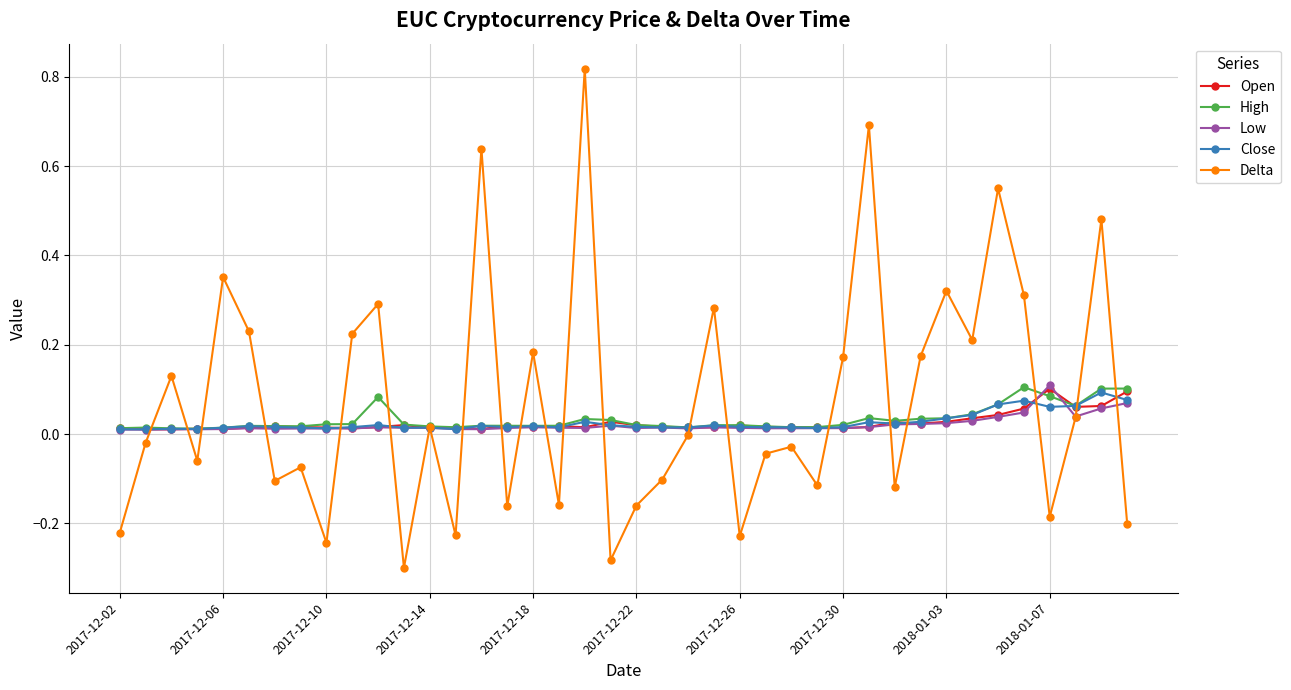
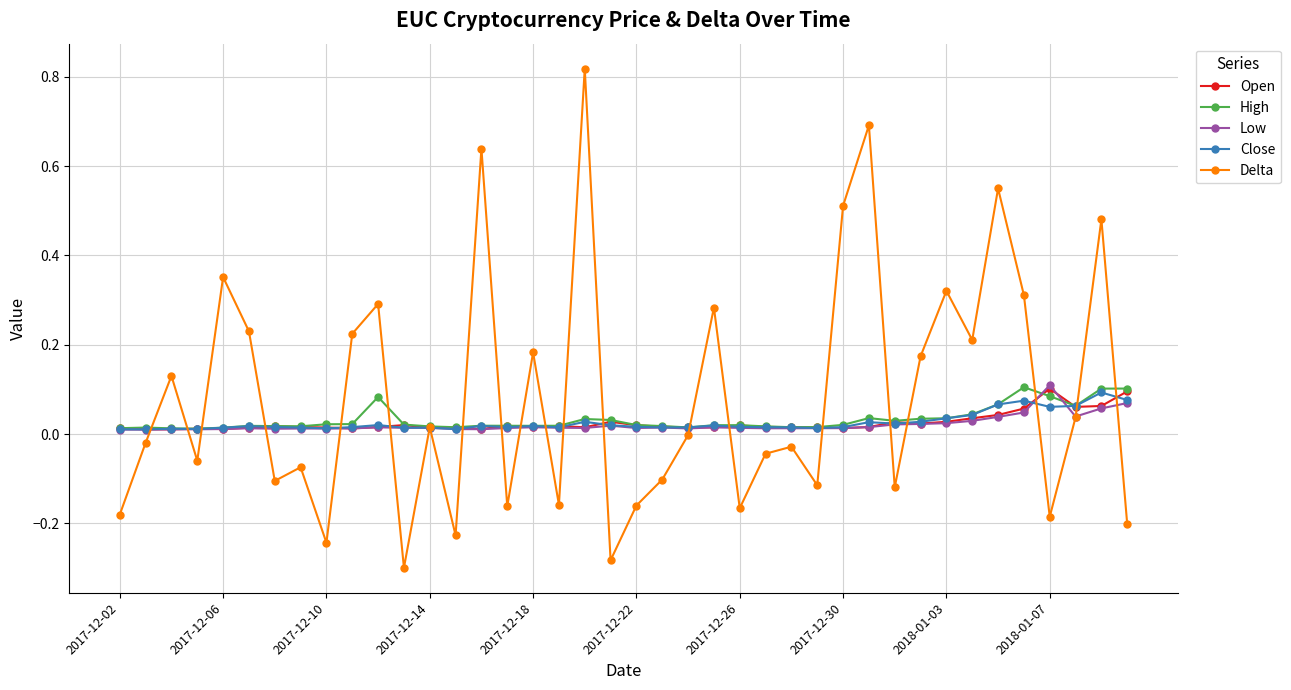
  {
    "Open": {
      "2018-01-07": 0.10
    },
    "High": {
      "2017-12-10": 0.02,
      "2018-01-07": 0.08
    },
    "Low": {
      "2018-01-07": 0.11
    },
    "Close": {
      "2018-01-07": 0.06
    },
    "Delta": {
-     "2017-12-02": -0.22,
+     "2017-12-02": -0.18,
      "2017-12-06": 0.35,
      "2017-12-10": -0.24,
      "2017-12-18": 0.18,
      "2017-12-22": -0.16,
-     "2017-12-26": -0.23,
-     "2017-12-30": 0.17,
+     "2017-12-26": -0.17,
+     "2017-12-30": 0.51,
      "2018-01-03": 0.32,
      "2018-01-07": -0.19
    }
  }
